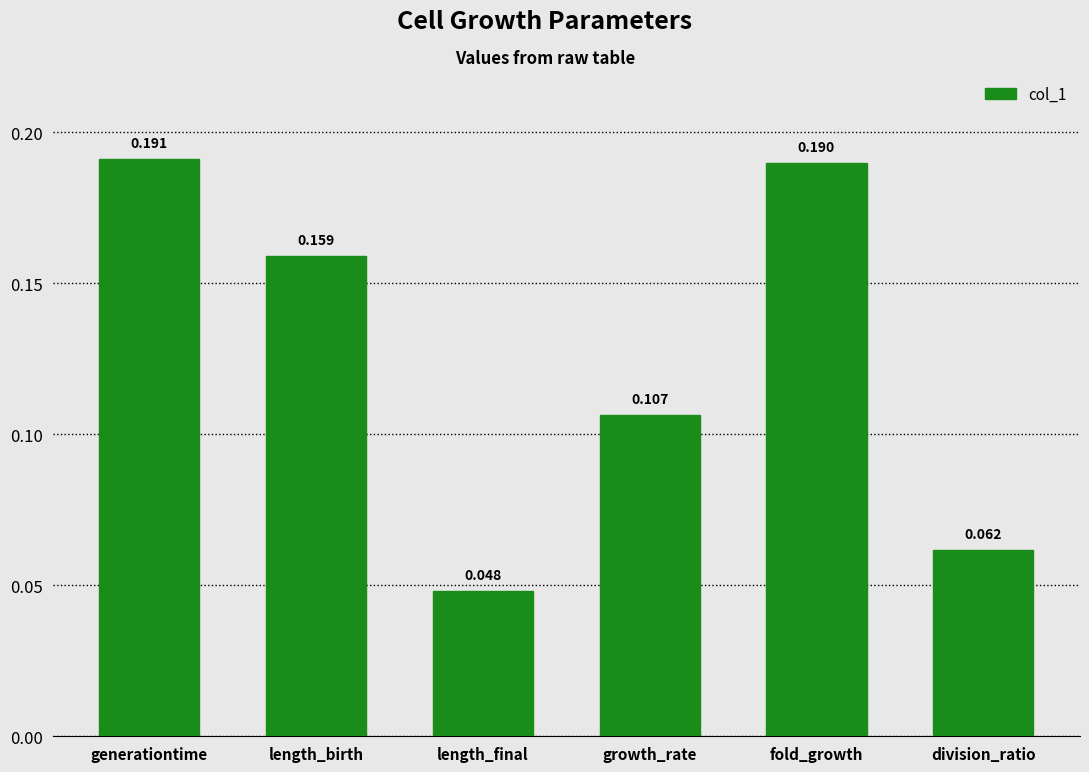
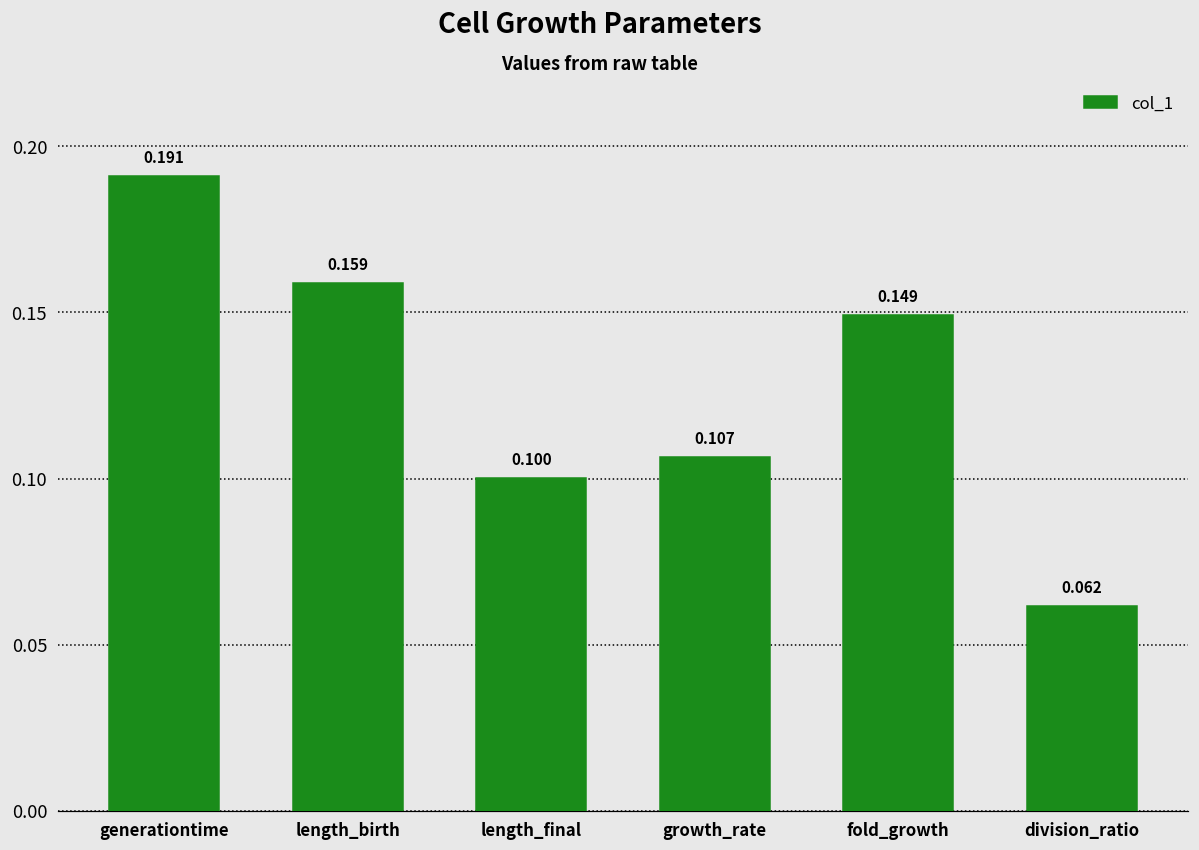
  {
    "generationtime": 0.191,
    "length_birth": 0.159,
-   "length_final": 0.048,
+   "length_final": 0.100,
    "growth_rate": 0.107,
-   "fold_growth": 0.190,
+   "fold_growth": 0.149,
    "division_ratio": 0.062
  }
